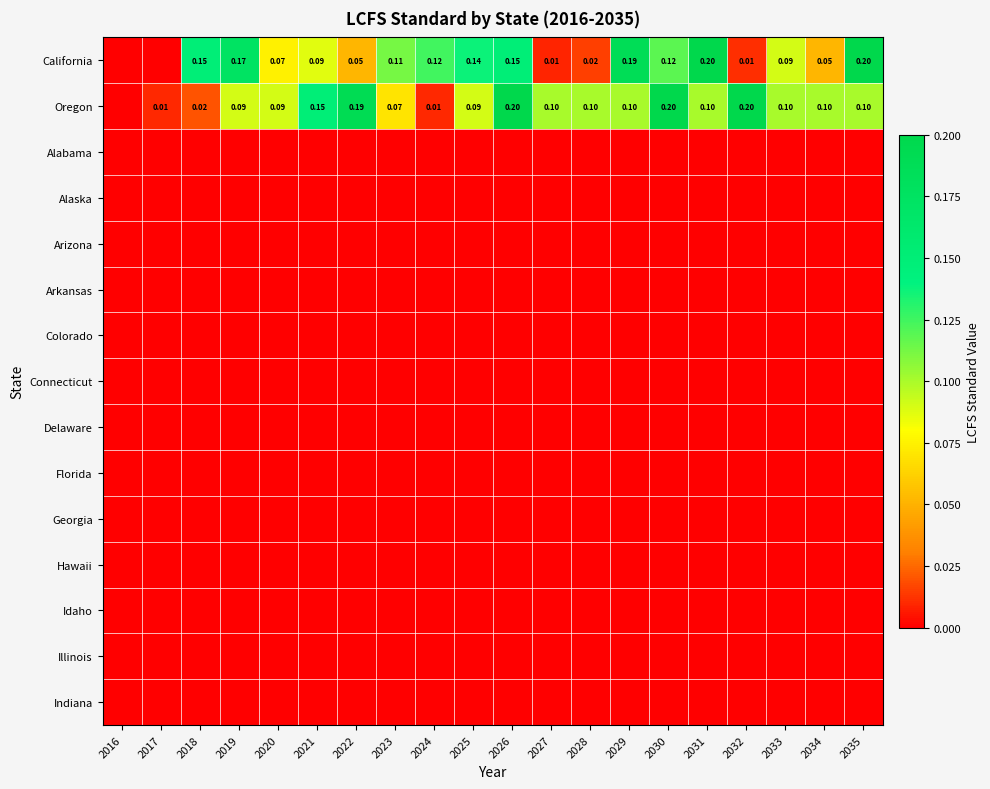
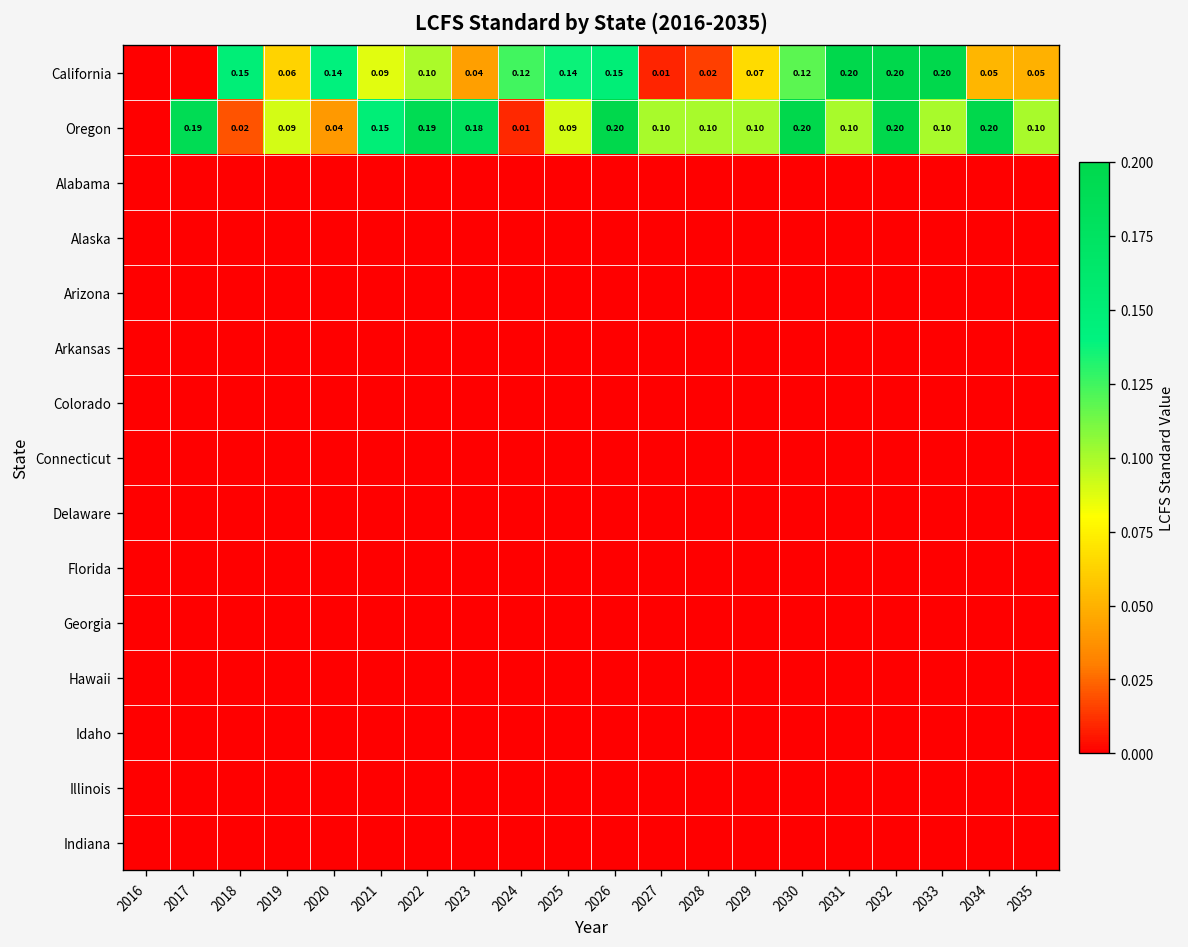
  {
    "California": {
      "2018": 0.15,
-     "2019": 0.17,
-     "2020": 0.07,
+     "2019": 0.06,
+     "2020": 0.14,
      "2021": 0.09,
-     "2022": 0.05,
-     "2023": 0.11,
+     "2022": 0.10,
+     "2023": 0.04,
      "2024": 0.12,
      "2025": 0.14,
      "2026": 0.15,
      "2027": 0.01,
      "2028": 0.02,
-     "2029": 0.19,
+     "2029": 0.07,
      "2030": 0.12,
      "2031": 0.20,
-     "2032": 0.01,
-     "2033": 0.09,
+     "2032": 0.20,
+     "2033": 0.20,
      "2034": 0.05,
-     "2035": 0.20
+     "2035": 0.05
    },
    "Oregon": {
-     "2017": 0.01,
+     "2017": 0.19,
      "2018": 0.02,
      "2019": 0.09,
-     "2020": 0.09,
+     "2020": 0.04,
      "2021": 0.15,
      "2022": 0.19,
-     "2023": 0.07,
+     "2023": 0.18,
      "2024": 0.01,
      "2025": 0.09,
      "2026": 0.20,
      "2027": 0.10,
      "2028": 0.10,
      "2029": 0.10,
      "2030": 0.20,
      "2031": 0.10,
      "2032": 0.20,
      "2033": 0.10,
-     "2034": 0.10,
+     "2034": 0.20,
      "2035": 0.10
    }
  }
